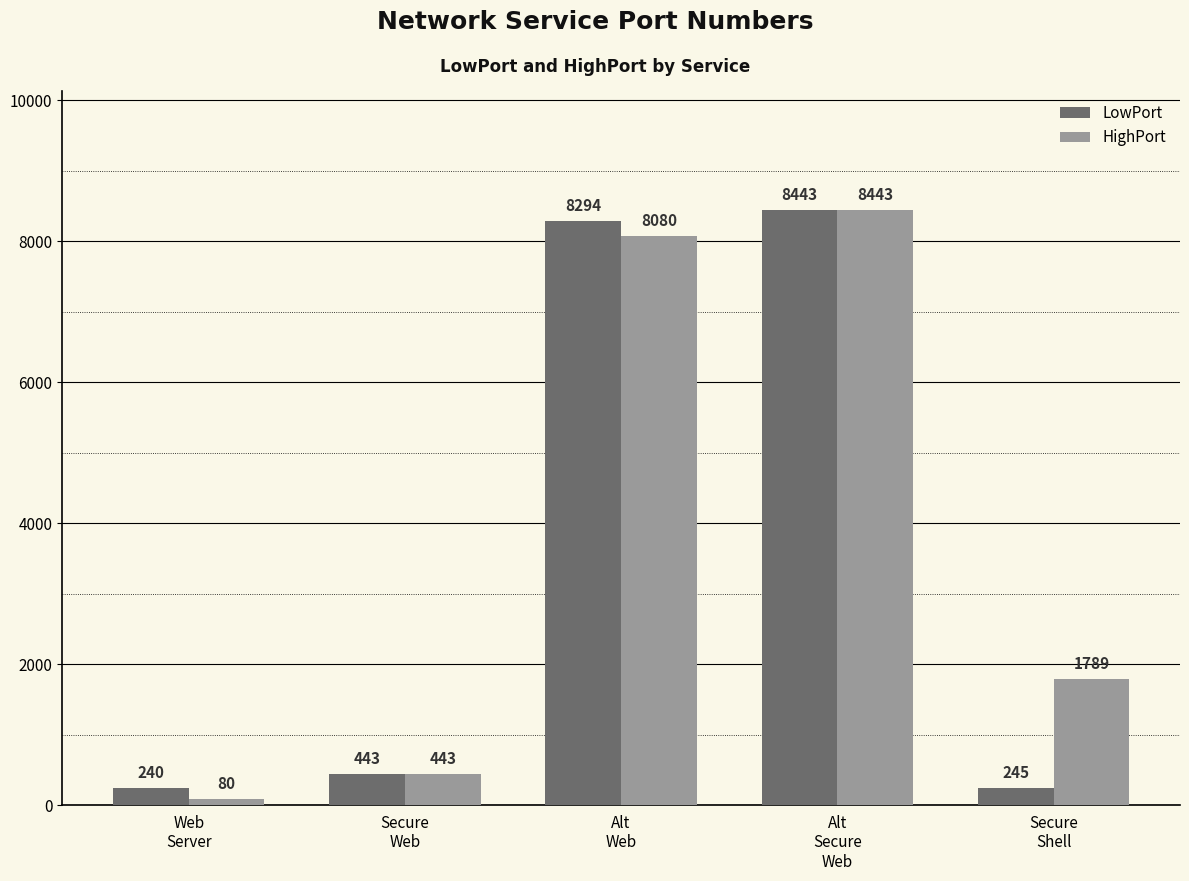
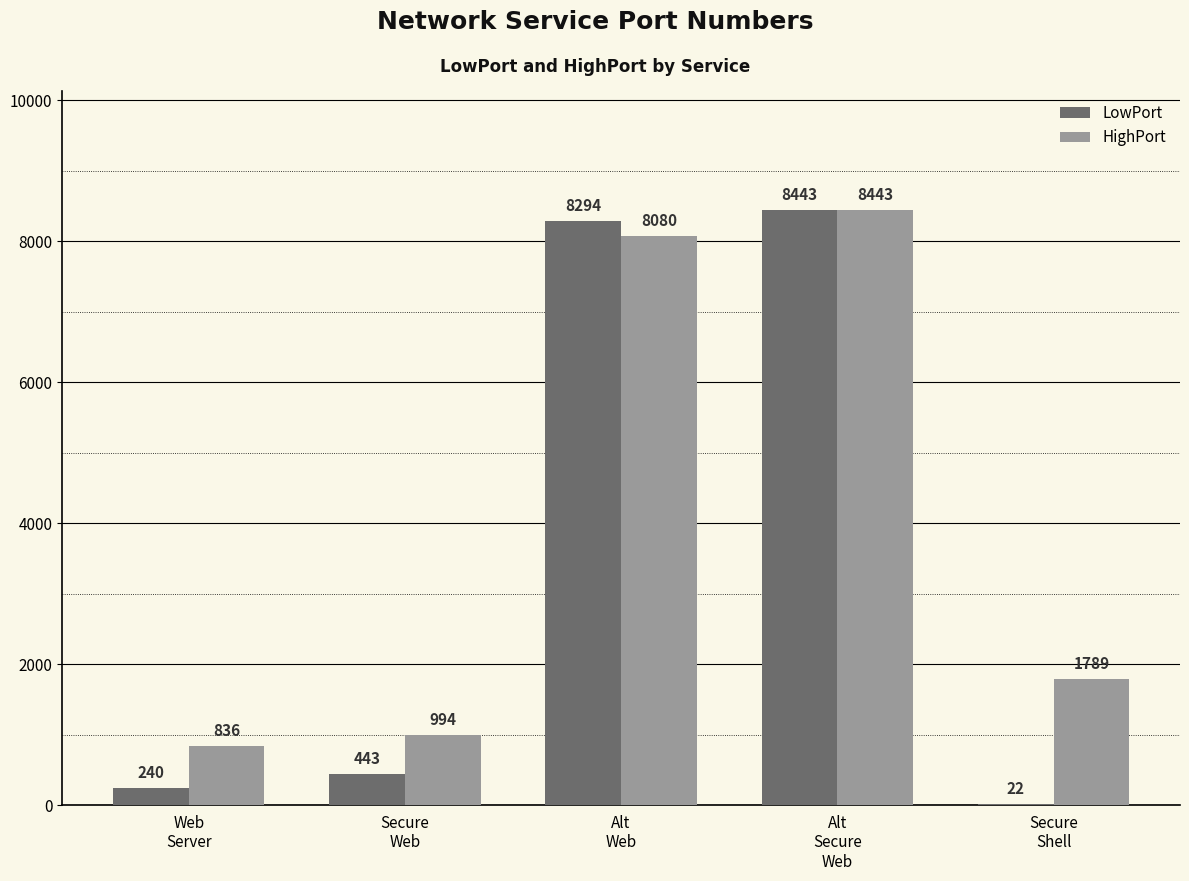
  {
    "LowPort": {
      "Web Server": 240,
      "Secure Web": 443,
      "Alt Web": 8294,
      "Alt Secure Web": 8443,
-     "Secure Shell": 245
+     "Secure Shell": 22
    },
    "HighPort": {
-     "Web Server": 80,
-     "Secure Web": 443,
+     "Web Server": 836,
+     "Secure Web": 994,
      "Alt Web": 8080,
      "Alt Secure Web": 8443,
      "Secure Shell": 1789
    }
  }
